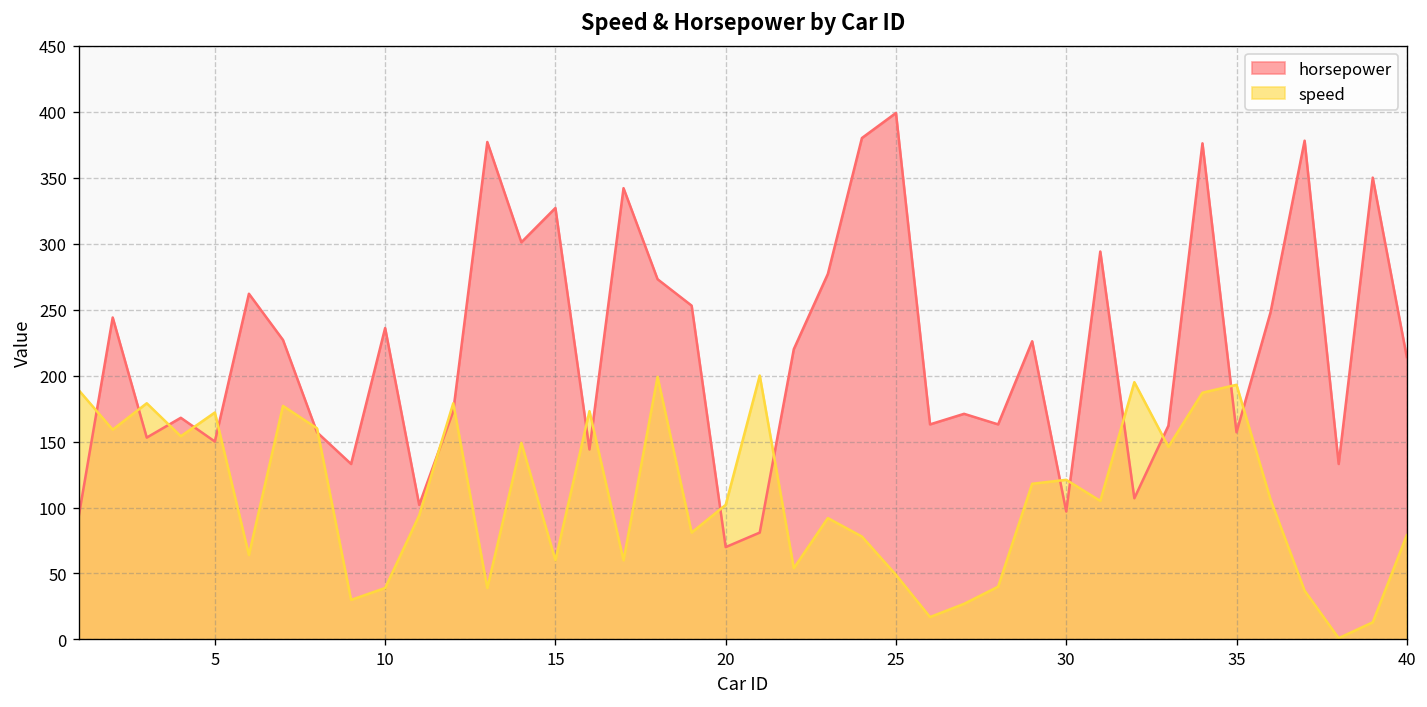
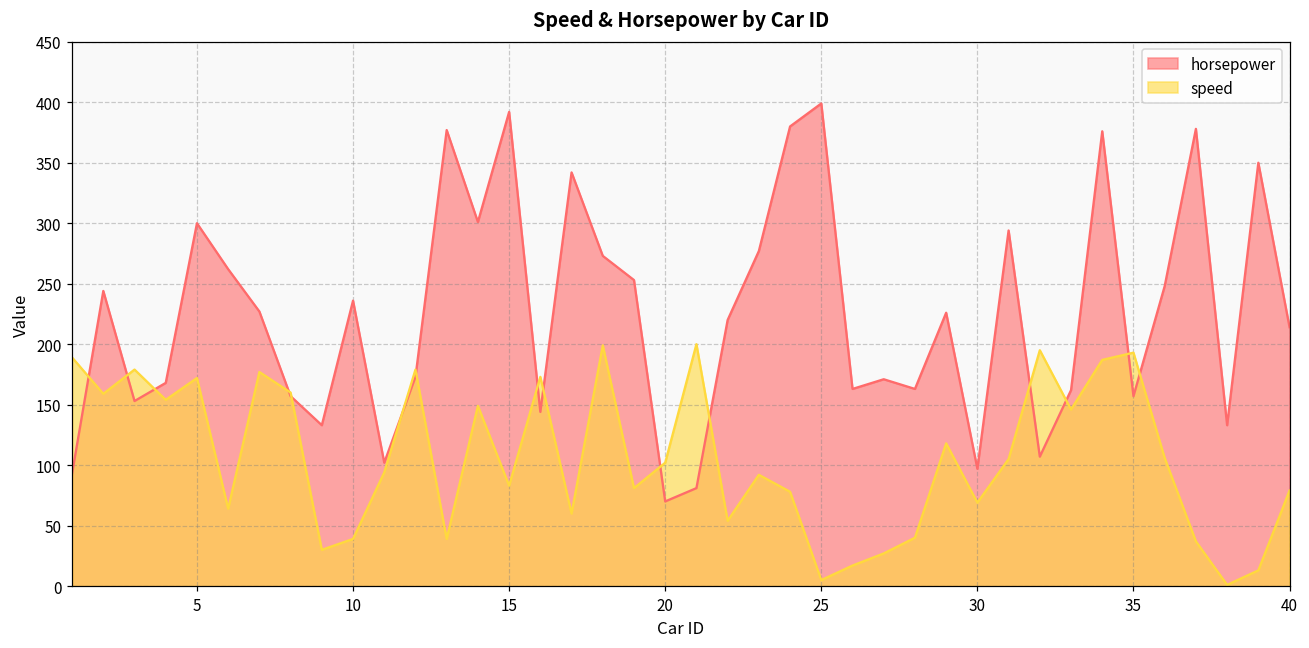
  {
    "horsepower": {
-     "5": 150,
+     "5": 300,
      "10": 236,
-     "15": 327,
+     "15": 392,
      "20": 70,
      "25": 399,
      "30": 97,
      "35": 157,
      "40": 214
    },
    "speed": {
      "5": 172,
      "10": 39,
-     "15": 60,
+     "15": 83,
      "20": 102,
-     "25": 49,
-     "30": 121,
+     "25": 5,
+     "30": 69,
      "35": 193,
      "40": 79
    }
  }
